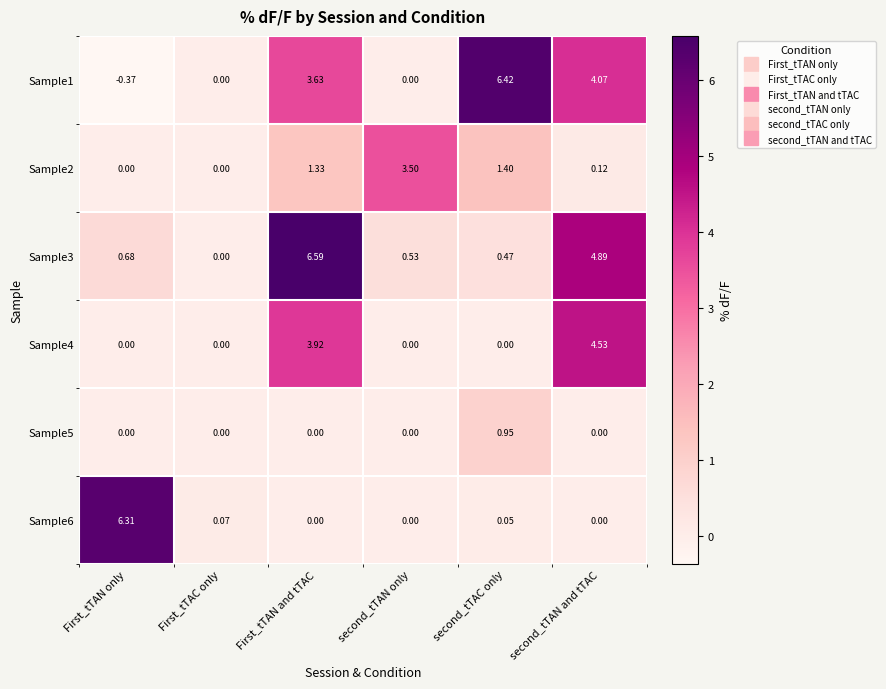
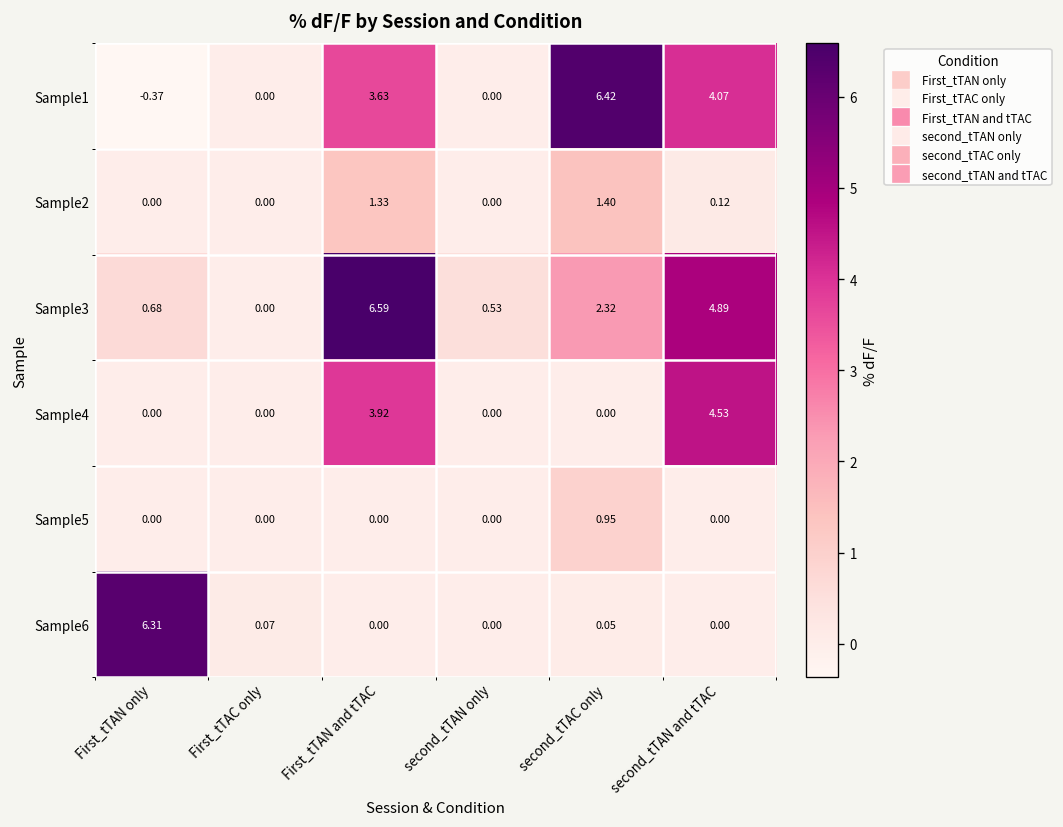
  {
    "Sample1": {
      "First_tTAN only": -0.37,
      "First_tTAC only": 0.00,
      "First_tTAN and tTAC": 3.63,
      "second_tTAN only": 0.00,
      "second_tTAC only": 6.42,
      "second_tTAN and tTAC": 4.07
    },
    "Sample2": {
      "First_tTAN only": 0.00,
      "First_tTAC only": 0.00,
      "First_tTAN and tTAC": 1.33,
-     "second_tTAN only": 3.50,
+     "second_tTAN only": 0.00,
      "second_tTAC only": 1.40,
      "second_tTAN and tTAC": 0.12
    },
    "Sample3": {
      "First_tTAN only": 0.68,
      "First_tTAC only": 0.00,
      "First_tTAN and tTAC": 6.59,
      "second_tTAN only": 0.53,
-     "second_tTAC only": 0.47,
+     "second_tTAC only": 2.32,
      "second_tTAN and tTAC": 4.89
    },
    "Sample4": {
      "First_tTAN only": 0.00,
      "First_tTAC only": 0.00,
      "First_tTAN and tTAC": 3.92,
      "second_tTAN only": 0.00,
      "second_tTAC only": 0.00,
      "second_tTAN and tTAC": 4.53
    },
    "Sample5": {
      "First_tTAN only": 0.00,
      "First_tTAC only": 0.00,
      "First_tTAN and tTAC": 0.00,
      "second_tTAN only": 0.00,
      "second_tTAC only": 0.95,
      "second_tTAN and tTAC": 0.00
    },
    "Sample6": {
      "First_tTAN only": 6.31,
      "First_tTAC only": 0.07,
      "First_tTAN and tTAC": 0.00,
      "second_tTAN only": 0.00,
      "second_tTAC only": 0.05,
      "second_tTAN and tTAC": 0.00
    }
  }
